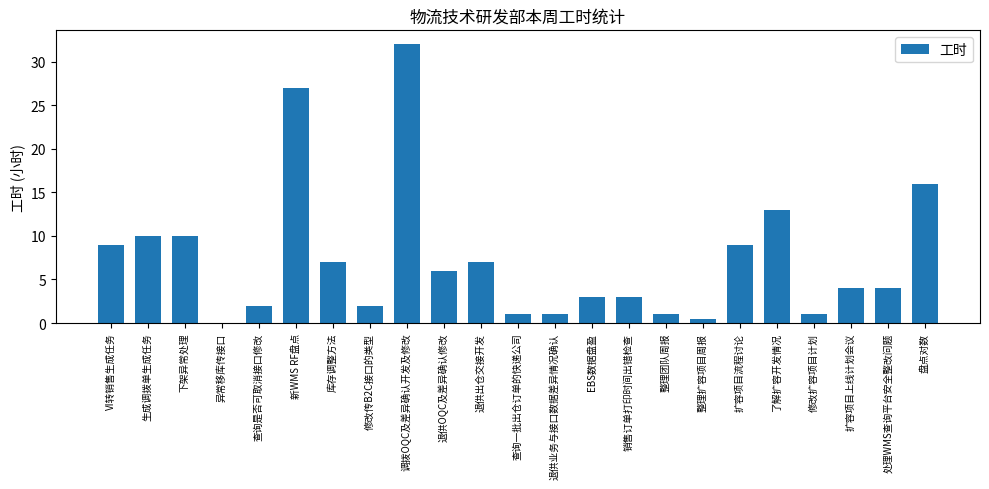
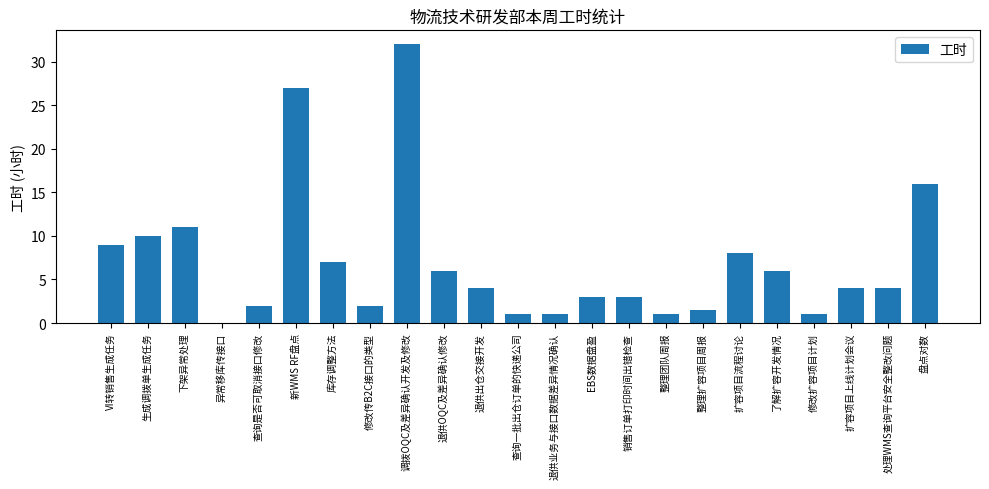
  {
    "VI转销售生成任务": 9,
    "生成调拨单生成任务": 10,
-   "下架异常处理": 10,
+   "下架异常处理": 11,
    "异常移库传接口": 0,
    "查询是否可取消接口修改": 2,
    "新WMS RF盘点": 27,
    "库存调整方法": 7,
    "修改传B2C接口的类型": 2,
    "调拨OQC及差异确认开发及修改": 32,
    "退供OQC及差异确认修改": 6,
-   "退供出仓交接开发": 7,
+   "退供出仓交接开发": 4,
    "查询一批出仓订单的快递公司": 1,
    "退供业务与接口数据差异情况确认": 1,
    "EBS数据盘盈": 3,
    "销售订单打印时间出错检查": 3,
    "整理团队周报": 1,
-   "整理扩容项目周报": 1,
-   "扩容项目流程讨论": 9,
-   "了解扩容开发情况": 13,
+   "整理扩容项目周报": 2,
+   "扩容项目流程讨论": 8,
+   "了解扩容开发情况": 6,
    "修改扩容项目计划": 1,
    "扩容项目上线计划会议": 4,
    "处理WMS查询平台安全整改问题": 4,
    "盘点对数": 16
  }
